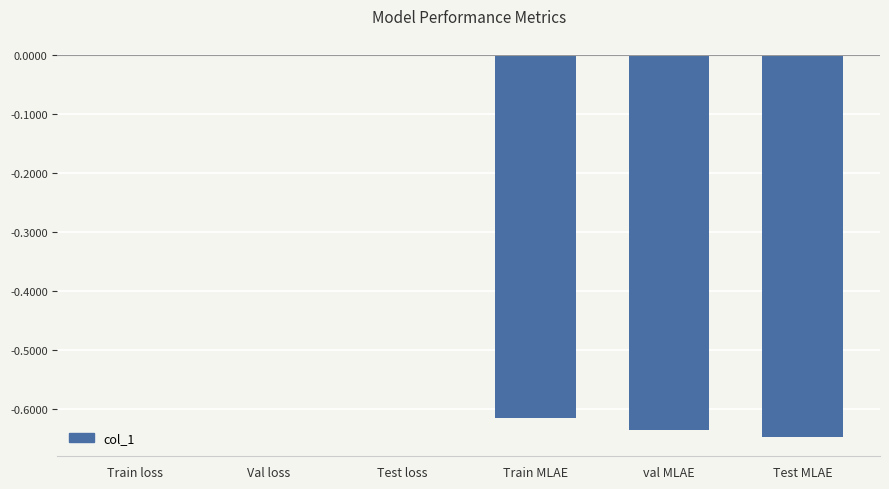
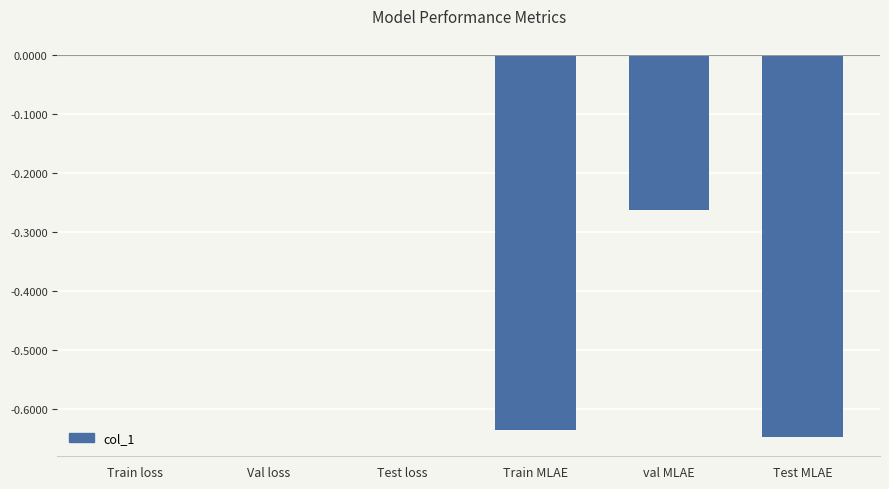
  {
-   "Train MLAE": -0.62,
-   "val MLAE": -0.64,
+   "Train MLAE": -0.64,
+   "val MLAE": -0.26,
    "Test MLAE": -0.65
  }
